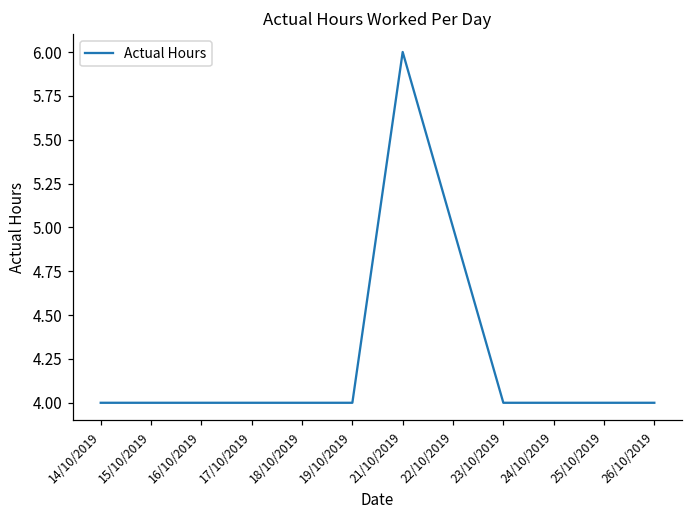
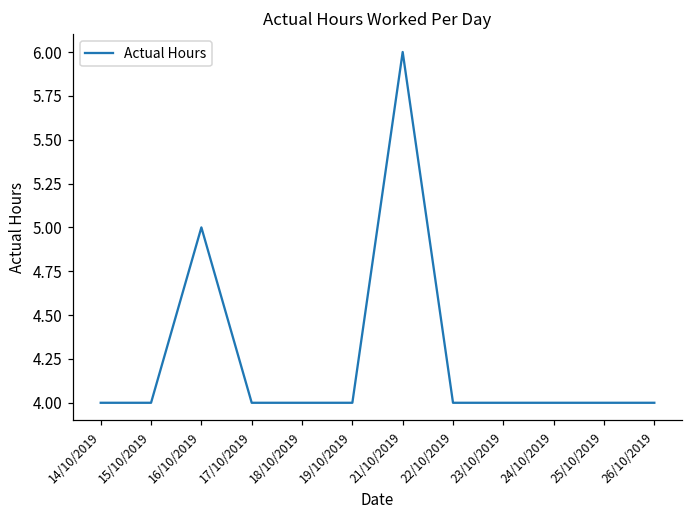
  {
    "14/10/2019": 4,
    "15/10/2019": 4,
-   "16/10/2019": 4,
+   "16/10/2019": 5,
    "17/10/2019": 4,
    "18/10/2019": 4,
    "19/10/2019": 4,
    "21/10/2019": 6,
-   "22/10/2019": 5,
+   "22/10/2019": 4,
    "23/10/2019": 4,
    "24/10/2019": 4,
    "25/10/2019": 4,
    "26/10/2019": 4
  }
